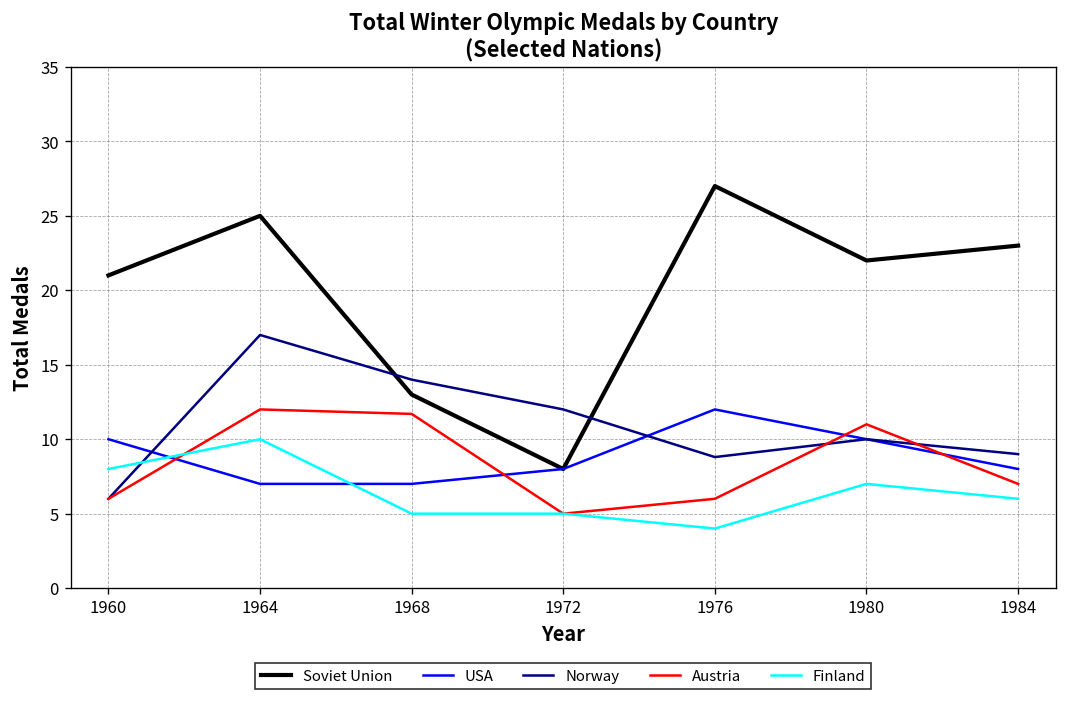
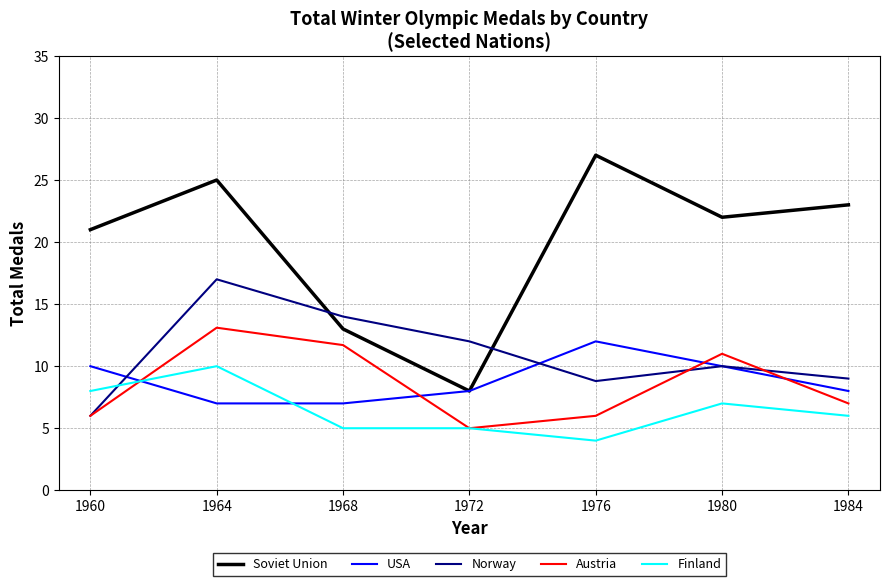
  {
    "Soviet Union": {
      "1960": 21.0,
      "1964": 25.0,
      "1968": 13.0,
      "1976": 27.0,
      "1980": 22.0,
      "1984": 23.0
    },
    "USA": {
      "1960": 10.0,
      "1964": 7.0,
      "1968": 7.0,
      "1976": 12.0,
      "1984": 8.0
    },
    "Norway": {
      "1964": 17.0,
      "1968": 14.0,
      "1972": 12.0,
      "1976": 8.8,
      "1984": 9.0
    },
    "Austria": {
-     "1964": 12.0,
+     "1964": 13.1,
      "1968": 11.7,
      "1976": 6.0,
      "1980": 11.0,
      "1984": 7.0
    },
    "Finland": {
      "1960": 8.0,
      "1964": 10.0,
      "1968": 5.0,
      "1976": 4.0,
      "1980": 7.0,
      "1984": 6.0
    }
  }
